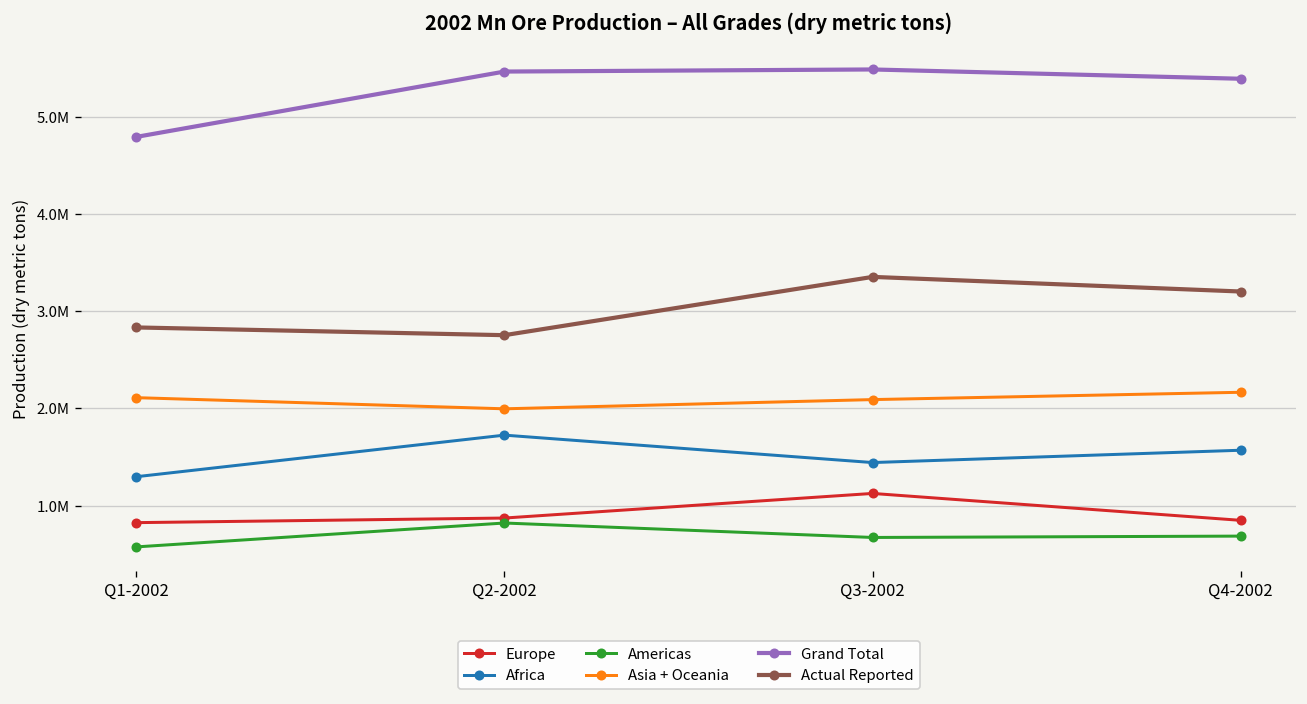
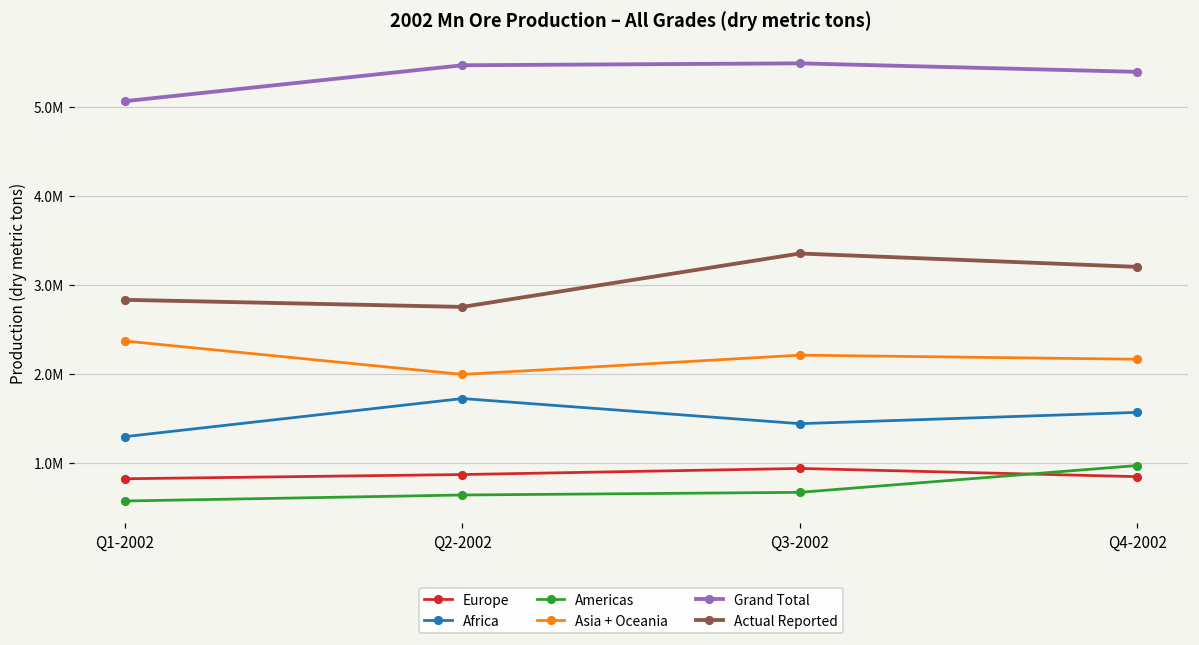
  {
    "Europe": {
      "Q1-2002": 800000,
      "Q2-2002": 900000,
-     "Q3-2002": 1100000,
+     "Q3-2002": 900000,
      "Q4-2002": 800000
    },
    "Africa": {
      "Q1-2002": 1300000,
      "Q2-2002": 1700000,
      "Q3-2002": 1400000,
      "Q4-2002": 1600000
    },
    "Americas": {
      "Q1-2002": 600000,
-     "Q2-2002": 800000,
+     "Q2-2002": 600000,
      "Q3-2002": 700000,
-     "Q4-2002": 700000
+     "Q4-2002": 1000000
    },
    "Asia + Oceania": {
-     "Q1-2002": 2100000,
+     "Q1-2002": 2400000,
      "Q2-2002": 2000000,
-     "Q3-2002": 2100000,
+     "Q3-2002": 2200000,
      "Q4-2002": 2200000
    },
    "Grand Total": {
-     "Q1-2002": 4800000,
+     "Q1-2002": 5100000,
      "Q2-2002": 5500000,
      "Q3-2002": 5500000,
      "Q4-2002": 5400000
    },
    "Actual Reported": {
      "Q1-2002": 2800000,
      "Q2-2002": 2800000,
      "Q3-2002": 3400000,
      "Q4-2002": 3200000
    }
  }
